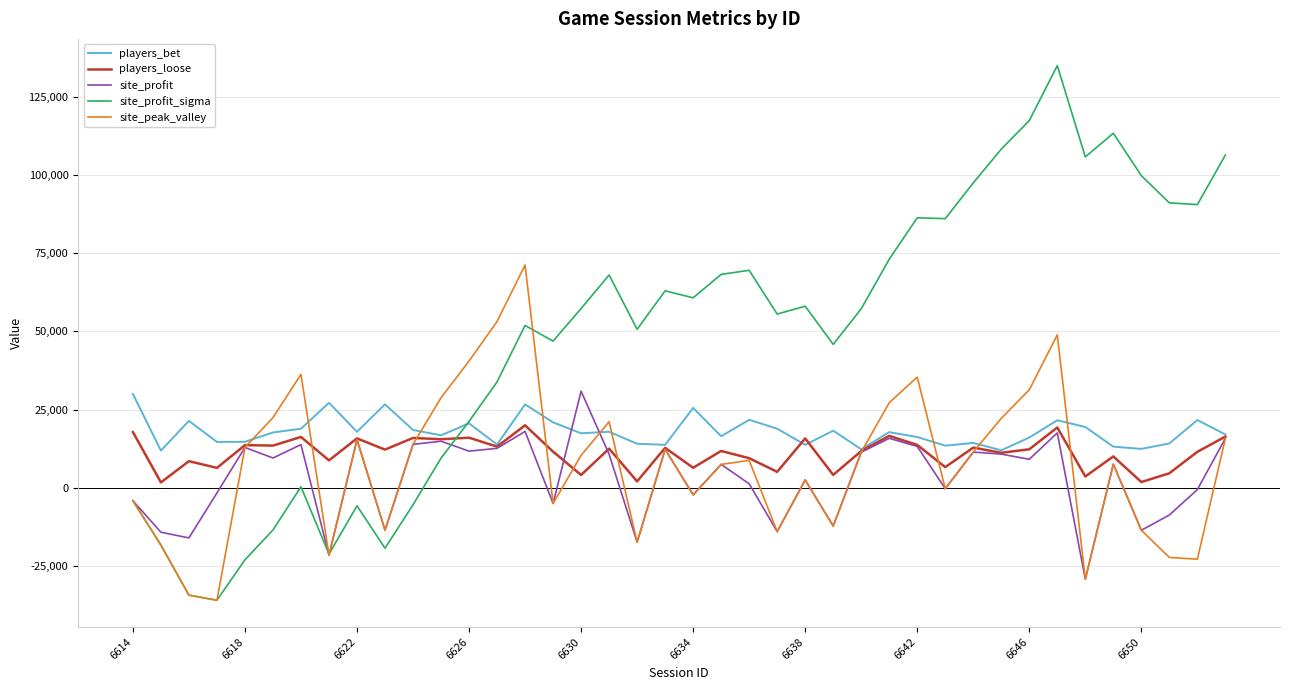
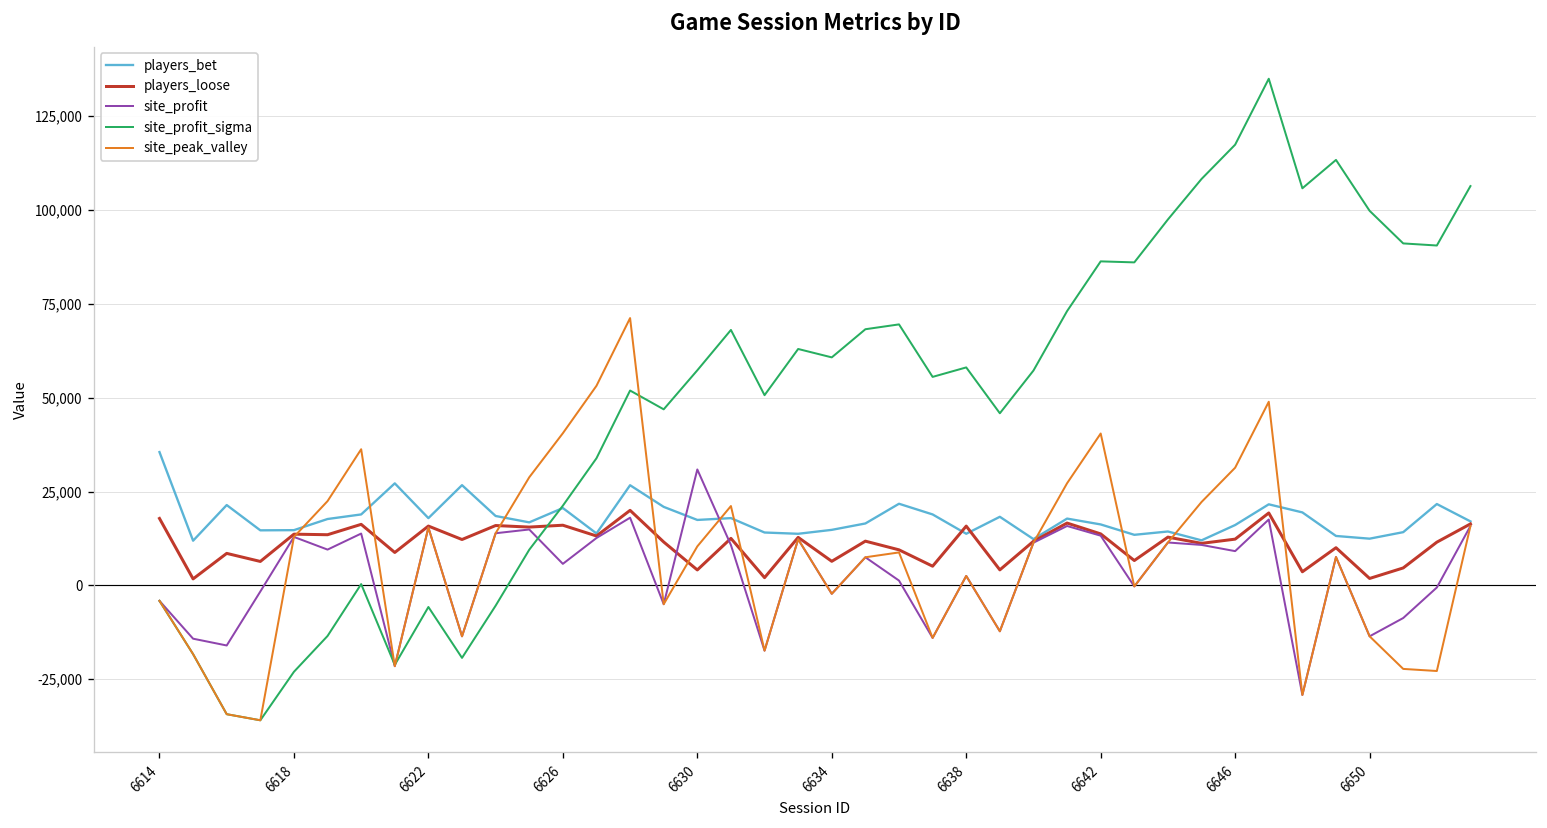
  {
    "players_bet": {
-     "6614": "30,000",
+     "6614": "36,000",
      "6618": "15,000",
      "6622": "18,000",
      "6630": "17,000",
-     "6634": "26,000",
+     "6634": "15,000",
      "6638": "14,000",
      "6642": "16,000",
      "6646": "16,000",
      "6650": "12,000"
    },
    "players_loose": {
      "6614": "18,000",
      "6626": "16,000",
      "6630": "4,000",
      "6634": "6,000",
      "6638": "16,000",
      "6646": "12,000",
      "6650": "2,000"
    },
    "site_profit": {
-     "6626": "12,000",
+     "6626": "6,000",
      "6630": "31,000",
      "6646": "9,000"
    },
    "site_profit_sigma": {
      "6618": "-23,000",
      "6622": "-6,000",
      "6630": "57,000",
      "6634": "61,000",
      "6638": "58,000",
      "6642": "86,000",
      "6646": "117,000",
      "6650": "100,000"
    },
    "site_peak_valley": {
      "6626": "41,000",
      "6630": "10,000",
-     "6642": "35,000",
+     "6642": "40,000",
      "6646": "31,000"
    }
  }
